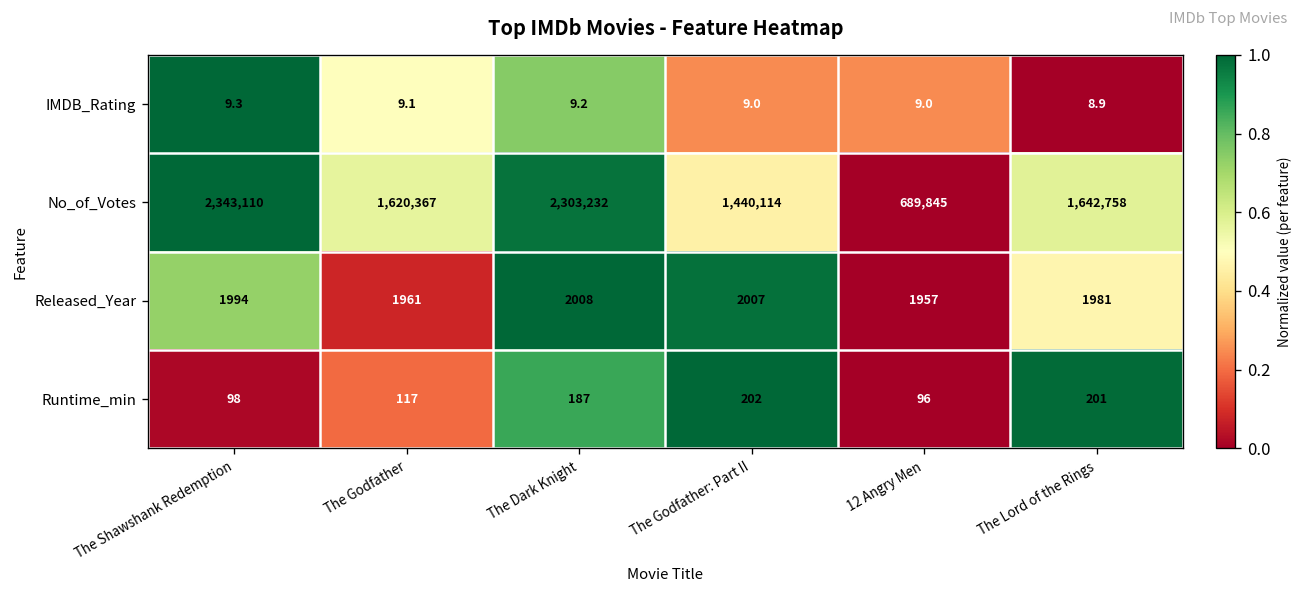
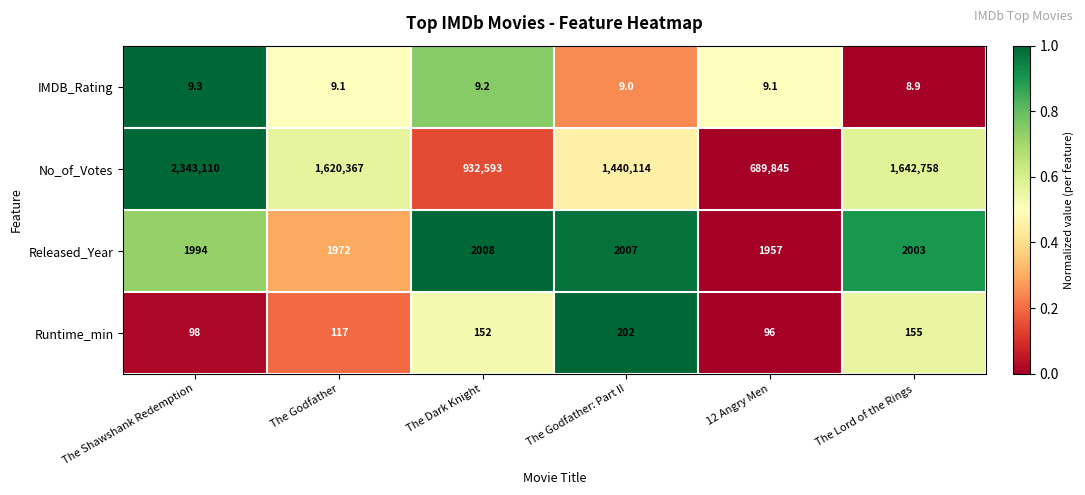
  {
    "IMDB_Rating": {
      "The Shawshank Redemption": "9.3",
      "The Godfather": "9.1",
      "The Dark Knight": "9.2",
      "The Godfather: Part II": "9.0",
-     "12 Angry Men": "9.0",
+     "12 Angry Men": "9.1",
      "The Lord of the Rings": "8.9"
    },
    "No_of_Votes": {
      "The Shawshank Redemption": "2,343,110",
      "The Godfather": "1,620,367",
-     "The Dark Knight": "2,303,232",
+     "The Dark Knight": "932,593",
      "The Godfather: Part II": "1,440,114",
      "12 Angry Men": "689,845",
      "The Lord of the Rings": "1,642,758"
    },
    "Released_Year": {
      "The Shawshank Redemption": "1994",
-     "The Godfather": "1961",
+     "The Godfather": "1972",
      "The Dark Knight": "2008",
      "The Godfather: Part II": "2007",
      "12 Angry Men": "1957",
-     "The Lord of the Rings": "1981"
+     "The Lord of the Rings": "2003"
    },
    "Runtime_min": {
      "The Shawshank Redemption": "98",
      "The Godfather": "117",
-     "The Dark Knight": "187",
+     "The Dark Knight": "152",
      "The Godfather: Part II": "202",
      "12 Angry Men": "96",
-     "The Lord of the Rings": "201"
+     "The Lord of the Rings": "155"
    }
  }
